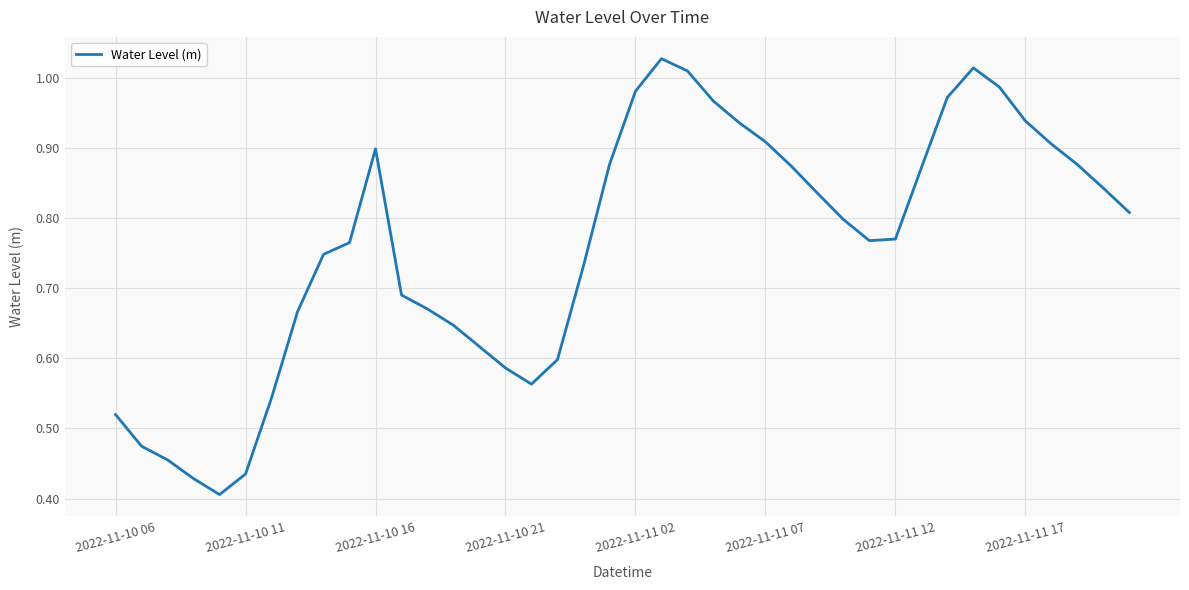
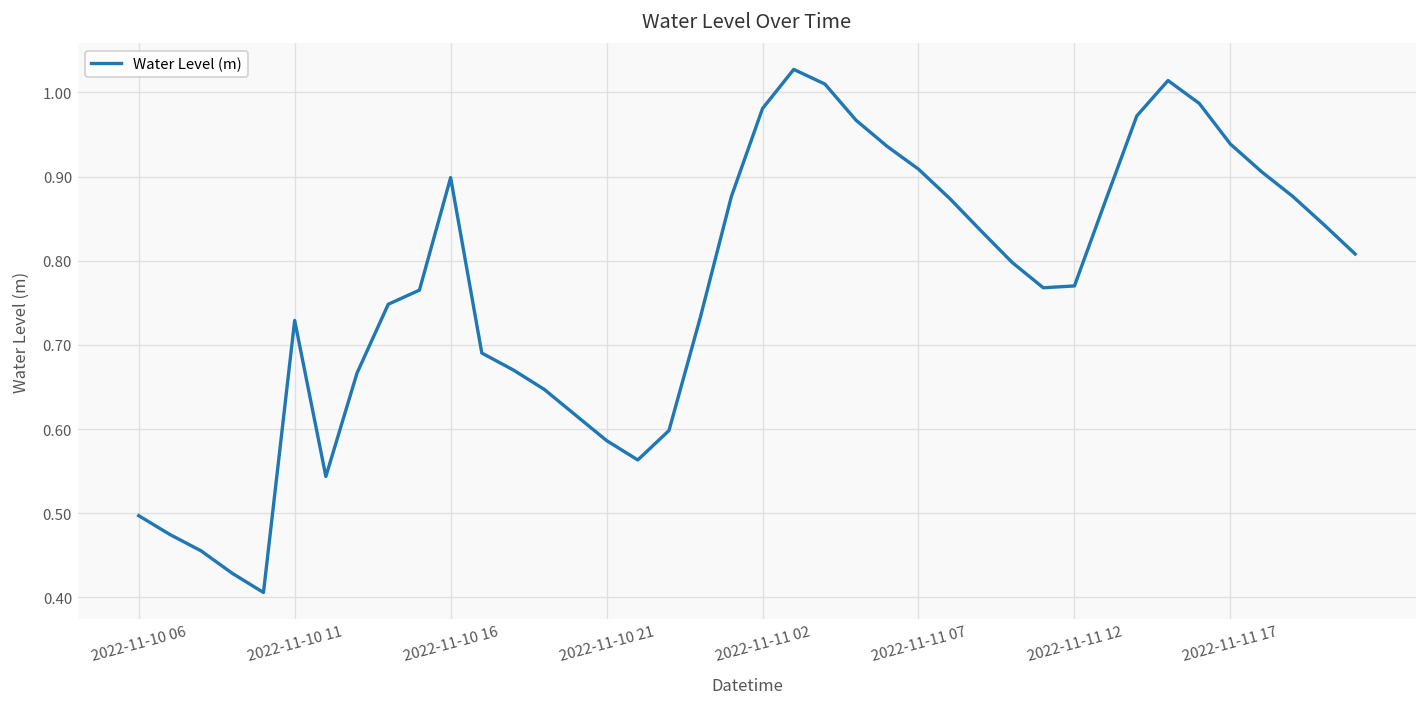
  {
-   "2022-11-10 06": 0.52,
-   "2022-11-10 11": 0.44,
+   "2022-11-10 06": 0.50,
+   "2022-11-10 11": 0.73,
    "2022-11-10 16": 0.90,
    "2022-11-10 21": 0.59,
    "2022-11-11 02": 0.98,
    "2022-11-11 07": 0.91,
    "2022-11-11 12": 0.77,
    "2022-11-11 17": 0.94
  }
